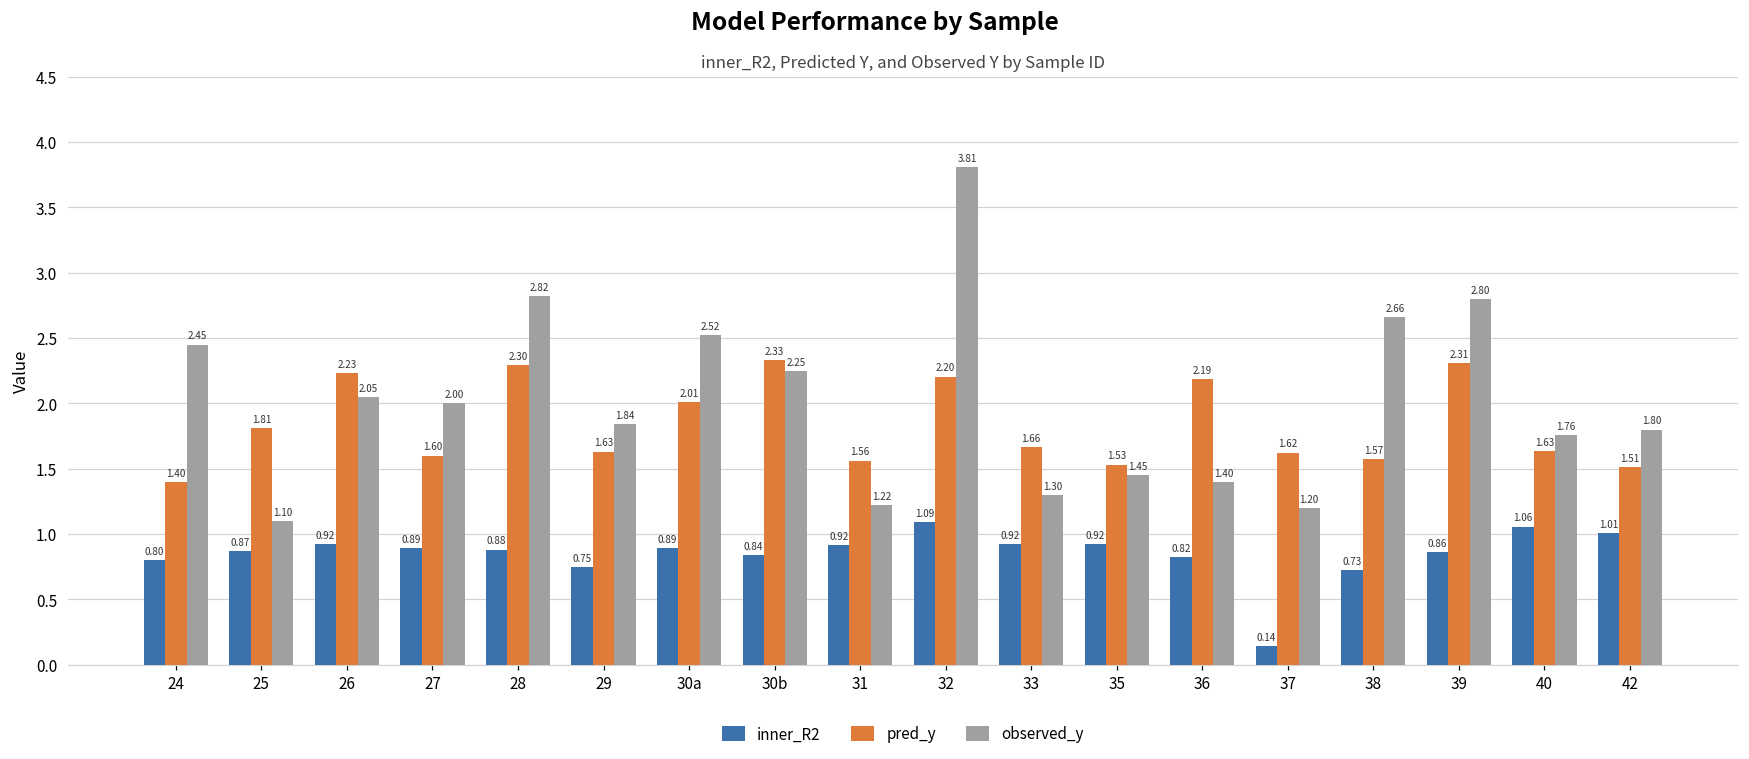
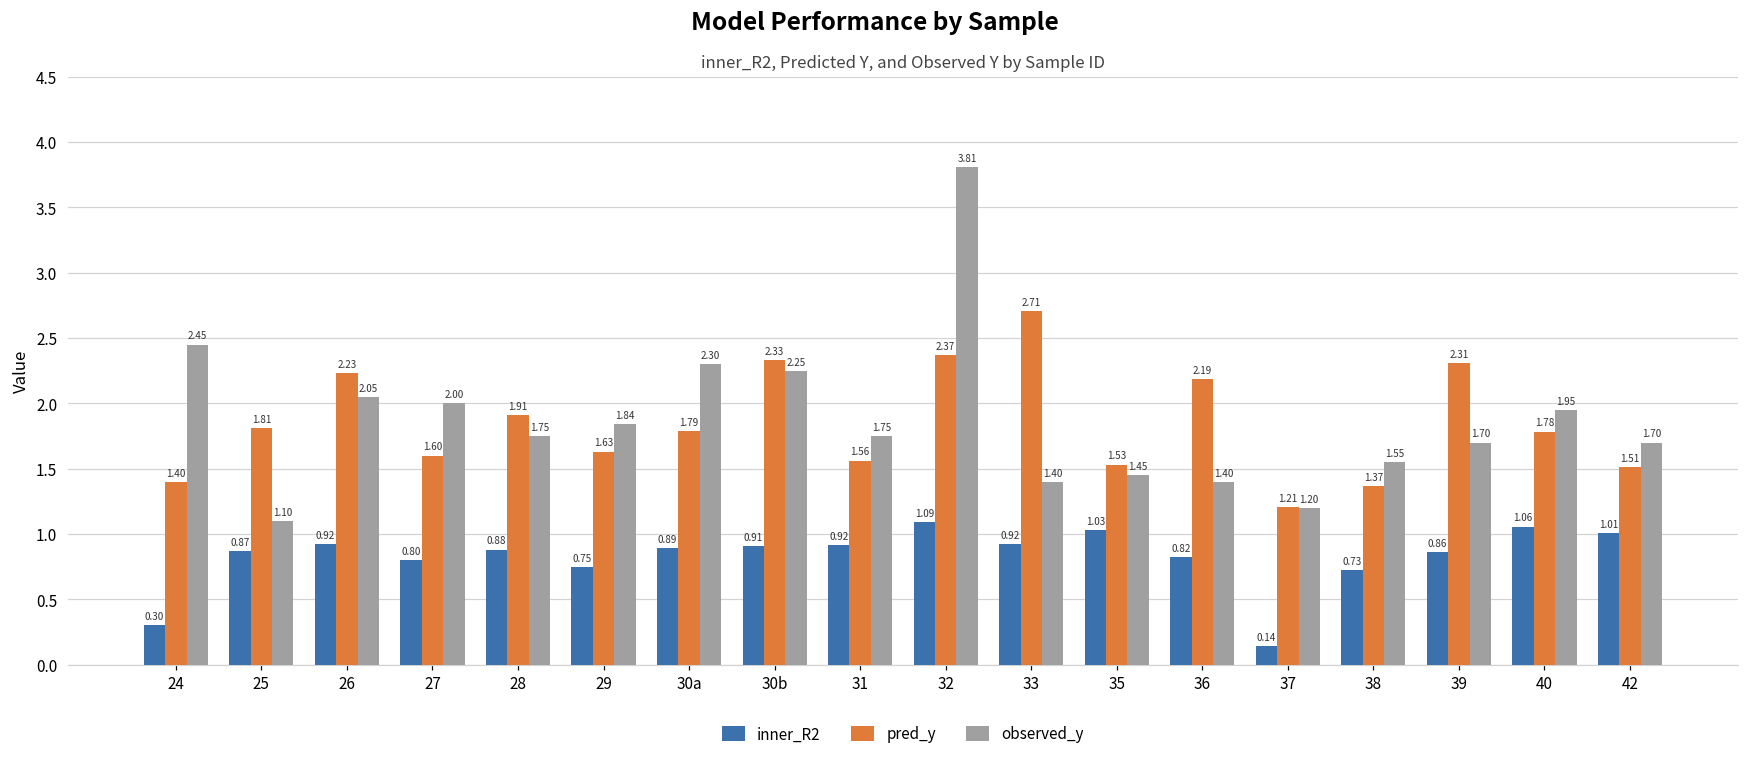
  {
    "inner_R2": {
-     "24": 0.80,
+     "24": 0.30,
      "25": 0.87,
      "26": 0.92,
-     "27": 0.89,
+     "27": 0.80,
      "28": 0.88,
      "29": 0.75,
      "30a": 0.89,
-     "30b": 0.84,
+     "30b": 0.91,
      "31": 0.92,
      "32": 1.09,
      "33": 0.92,
-     "35": 0.92,
+     "35": 1.03,
      "36": 0.82,
      "37": 0.14,
      "38": 0.73,
      "39": 0.86,
      "40": 1.06,
      "42": 1.01
    },
    "pred_y": {
      "24": 1.40,
      "25": 1.81,
      "26": 2.23,
      "27": 1.60,
-     "28": 2.30,
+     "28": 1.91,
      "29": 1.63,
-     "30a": 2.01,
+     "30a": 1.79,
      "30b": 2.33,
      "31": 1.56,
-     "32": 2.20,
-     "33": 1.66,
+     "32": 2.37,
+     "33": 2.71,
      "35": 1.53,
      "36": 2.19,
-     "37": 1.62,
-     "38": 1.57,
+     "37": 1.21,
+     "38": 1.37,
      "39": 2.31,
-     "40": 1.63,
+     "40": 1.78,
      "42": 1.51
    },
    "observed_y": {
      "24": 2.45,
      "25": 1.10,
      "26": 2.05,
      "27": 2.00,
-     "28": 2.82,
+     "28": 1.75,
      "29": 1.84,
-     "30a": 2.52,
+     "30a": 2.30,
      "30b": 2.25,
-     "31": 1.22,
+     "31": 1.75,
      "32": 3.81,
-     "33": 1.30,
+     "33": 1.40,
      "35": 1.45,
      "36": 1.40,
      "37": 1.20,
-     "38": 2.66,
-     "39": 2.80,
-     "40": 1.76,
-     "42": 1.80
+     "38": 1.55,
+     "39": 1.70,
+     "40": 1.95,
+     "42": 1.70
    }
  }
